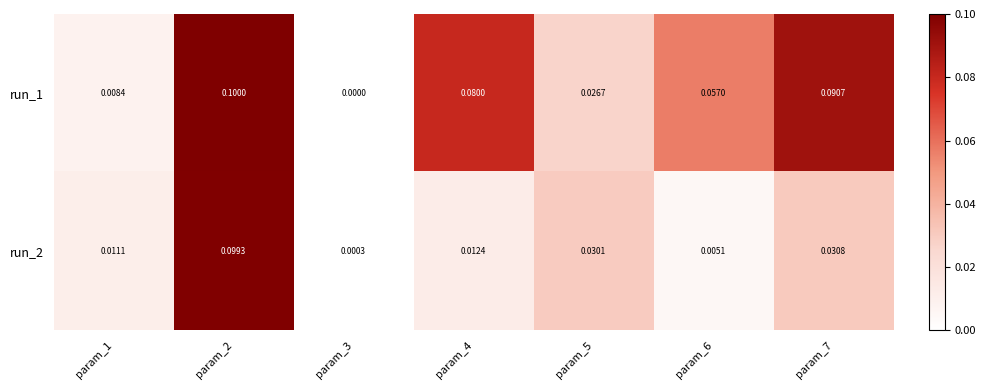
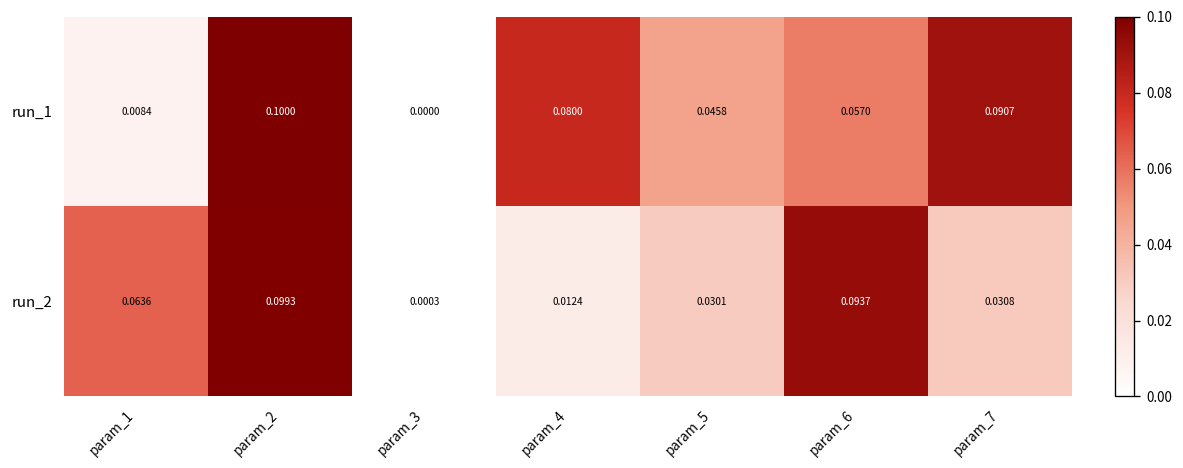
  {
    "run_1": {
      "param_1": 0.0084,
      "param_2": 0.1000,
      "param_3": 0.0000,
      "param_4": 0.0800,
-     "param_5": 0.0267,
+     "param_5": 0.0458,
      "param_6": 0.0570,
      "param_7": 0.0907
    },
    "run_2": {
-     "param_1": 0.0111,
+     "param_1": 0.0636,
      "param_2": 0.0993,
      "param_3": 0.0003,
      "param_4": 0.0124,
      "param_5": 0.0301,
-     "param_6": 0.0051,
+     "param_6": 0.0937,
      "param_7": 0.0308
    }
  }
